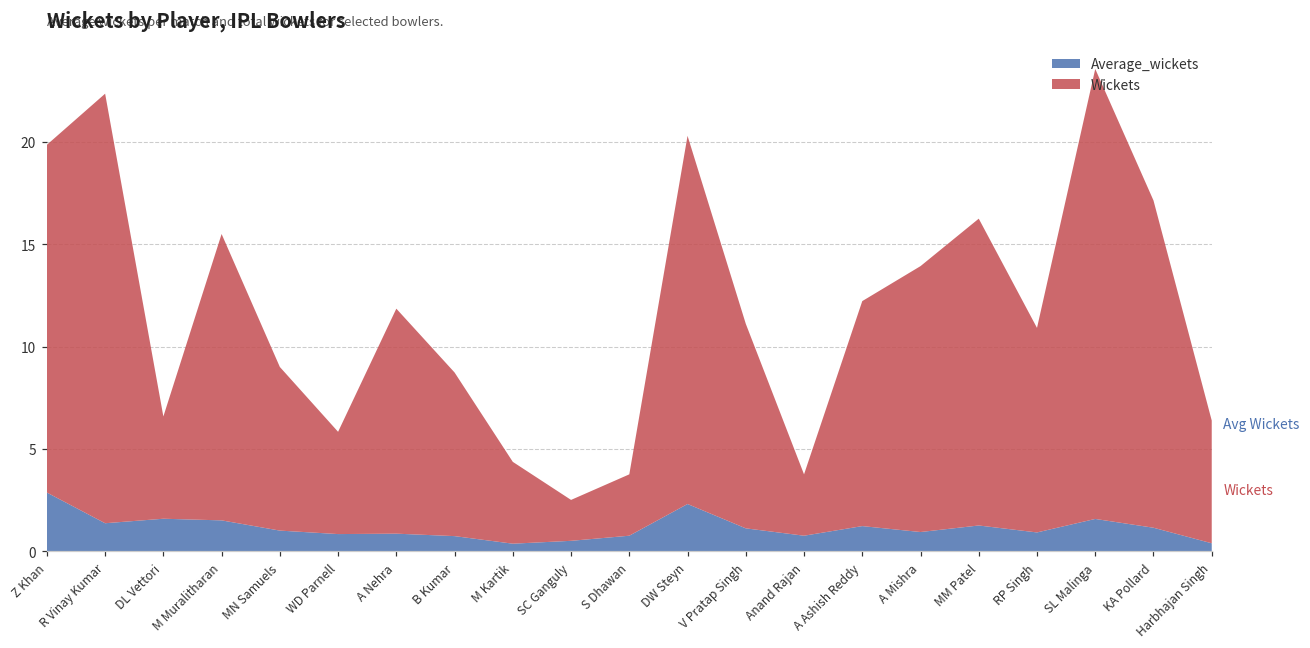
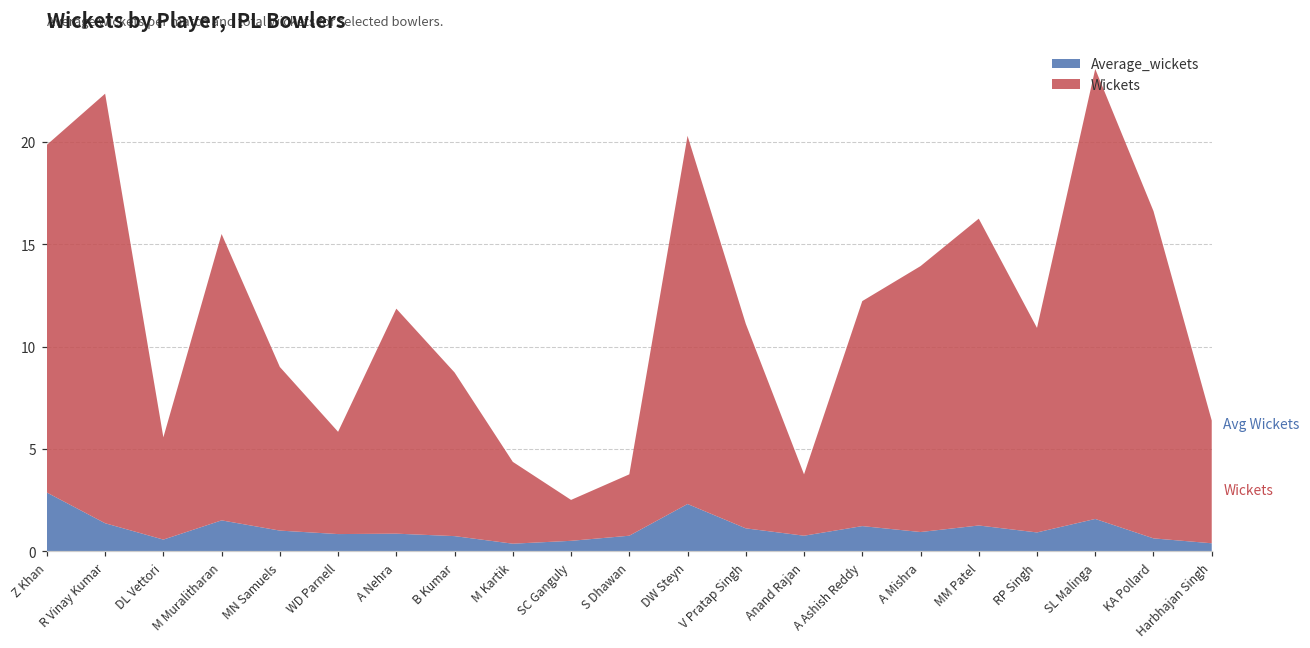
  {
    "Average_wickets": {
      "Z Khan": 2.9,
      "R Vinay Kumar": 1.4,
-     "DL Vettori": 1.6,
+     "DL Vettori": 0.6,
      "M Muralitharan": 1.5,
      "MN Samuels": 1.0,
      "WD Parnell": 0.8,
      "A Nehra": 0.9,
      "B Kumar": 0.7,
      "M Kartik": 0.4,
      "SC Ganguly": 0.5,
      "S Dhawan": 0.8,
      "DW Steyn": 2.3,
      "V Pratap Singh": 1.1,
      "Anand Rajan": 0.8,
      "A Ashish Reddy": 1.2,
      "A Mishra": 0.9,
      "MM Patel": 1.3,
      "RP Singh": 0.9,
      "SL Malinga": 1.6,
-     "KA Pollard": 1.1,
+     "KA Pollard": 0.6,
      "Harbhajan Singh": 0.4
    },
    "Wickets": {
      "Z Khan": 17.0,
      "R Vinay Kumar": 21.0,
      "DL Vettori": 5.0,
      "M Muralitharan": 14.0,
      "MN Samuels": 8.0,
      "WD Parnell": 5.0,
      "A Nehra": 11.0,
      "B Kumar": 8.0,
      "M Kartik": 4.0,
      "SC Ganguly": 2.0,
      "S Dhawan": 3.0,
      "DW Steyn": 18.0,
      "V Pratap Singh": 10.0,
      "Anand Rajan": 3.0,
      "A Ashish Reddy": 11.0,
      "A Mishra": 13.0,
      "MM Patel": 15.0,
      "RP Singh": 10.0,
      "SL Malinga": 22.0,
      "KA Pollard": 16.0,
      "Harbhajan Singh": 6.0
    }
  }
